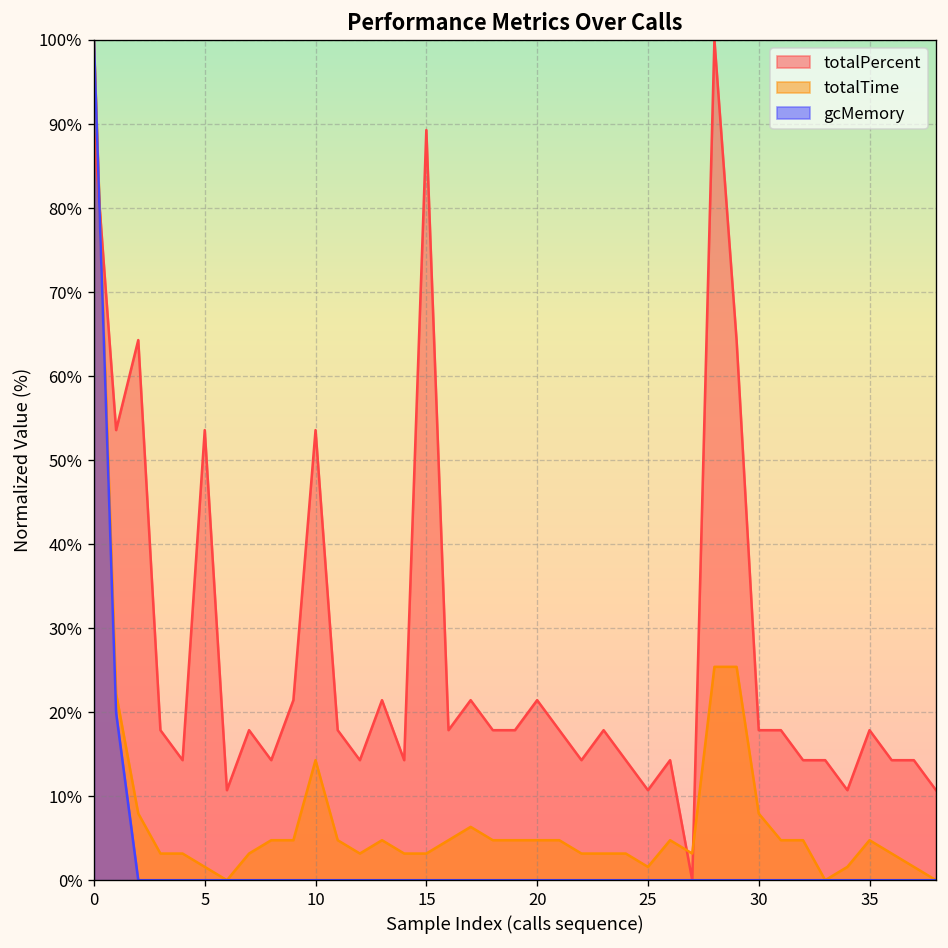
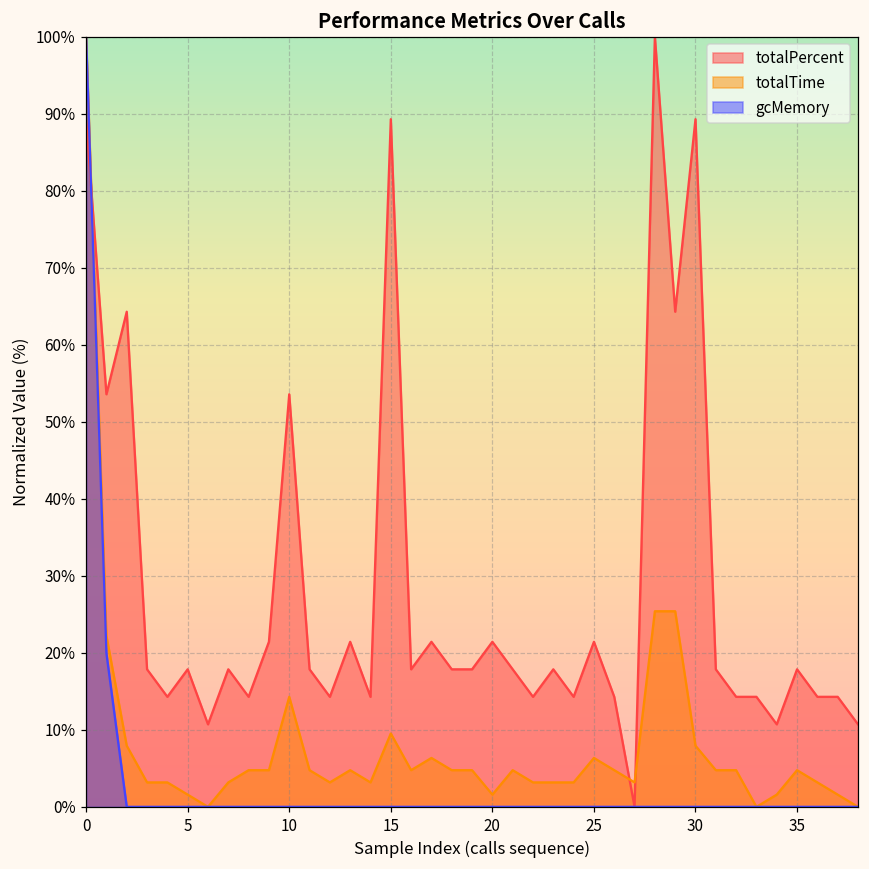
  {
    "totalPercent": {
      "0": "89%",
-     "5": "54%",
+     "5": "18%",
      "10": "54%",
      "15": "89%",
      "20": "21%",
-     "25": "11%",
-     "30": "18%",
+     "25": "21%",
+     "30": "89%",
      "35": "18%"
    },
    "totalTime": {
      "5": "2%",
      "10": "14%",
-     "15": "3%",
-     "20": "5%",
-     "25": "2%",
+     "15": "10%",
+     "20": "2%",
+     "25": "6%",
      "30": "8%",
      "35": "5%"
    },
    "gcMemory": {
      "5": "0%",
      "10": "0%",
      "15": "0%",
      "20": "0%",
      "25": "0%",
      "30": "0%",
      "35": "0%"
    }
  }
